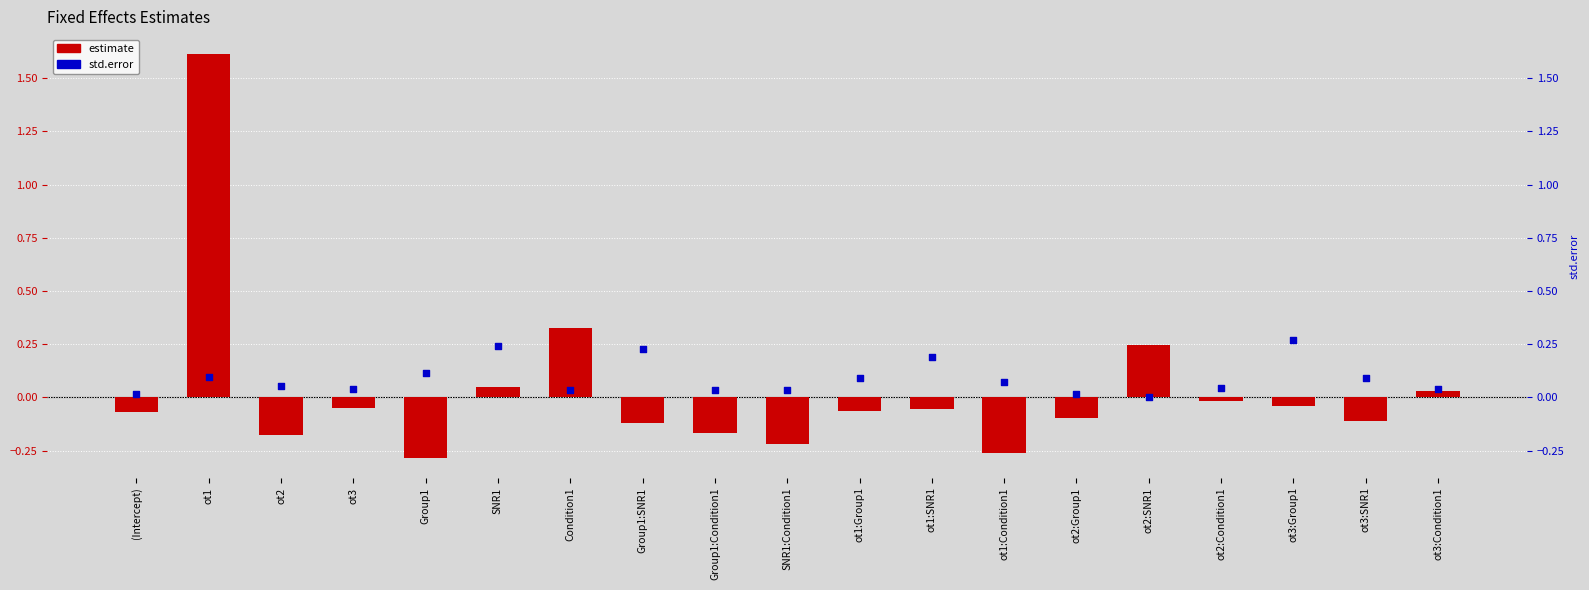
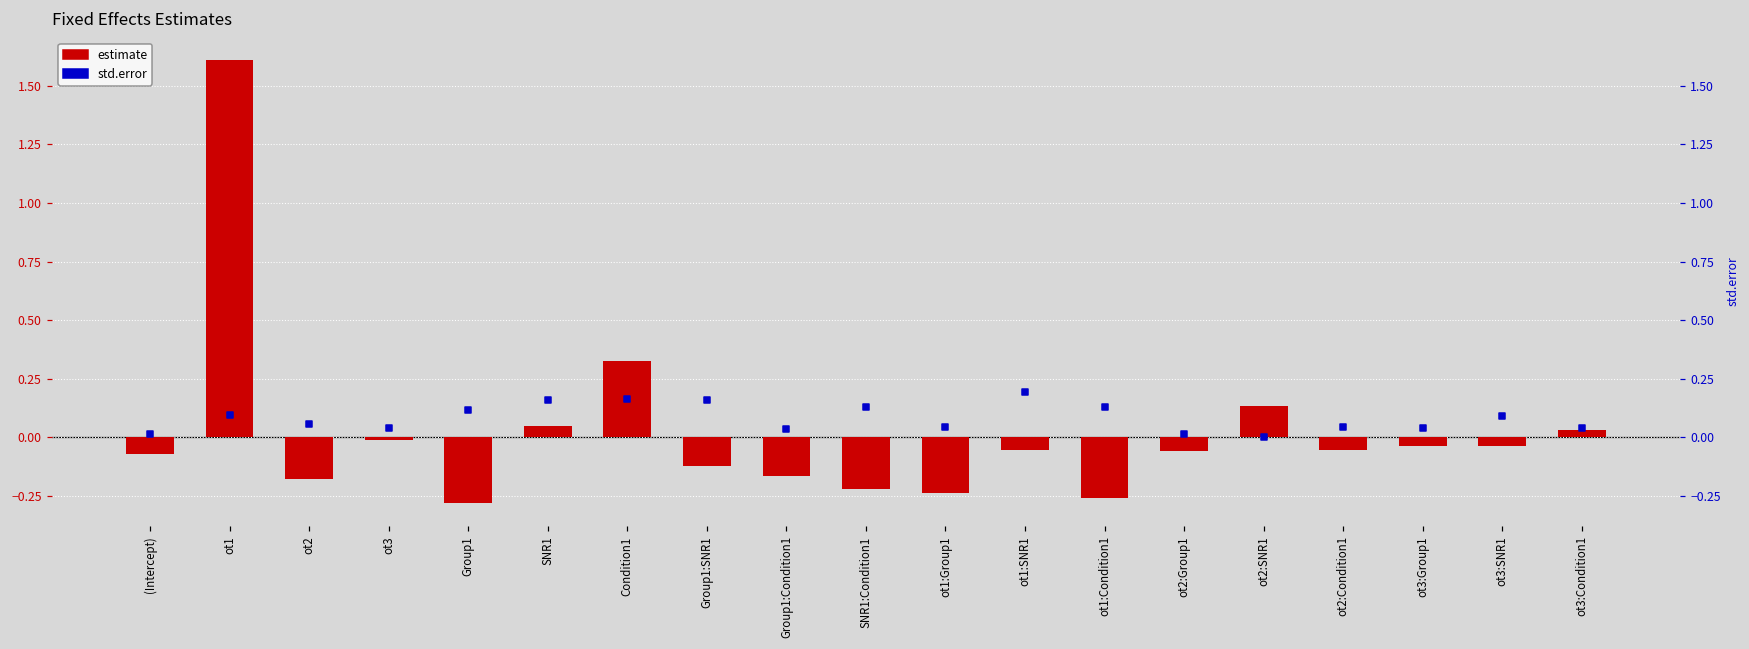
  {
    "estimate": {
      "(Intercept)": -0.07,
      "ot1": 1.61,
      "ot2": -0.18,
-     "ot3": -0.05,
+     "ot3": -0.01,
      "Group1": -0.28,
      "SNR1": 0.05,
      "Condition1": 0.32,
      "Group1:SNR1": -0.12,
      "Group1:Condition1": -0.17,
      "SNR1:Condition1": -0.22,
-     "ot1:Group1": -0.06,
+     "ot1:Group1": -0.24,
      "ot1:SNR1": -0.06,
      "ot1:Condition1": -0.26,
-     "ot2:Group1": -0.10,
-     "ot2:SNR1": 0.25,
-     "ot2:Condition1": -0.02,
+     "ot2:Group1": -0.06,
+     "ot2:SNR1": 0.13,
+     "ot2:Condition1": -0.06,
      "ot3:Group1": -0.04,
-     "ot3:SNR1": -0.11,
+     "ot3:SNR1": -0.04,
      "ot3:Condition1": 0.03
    },
    "std.error": {
-     "SNR1": 0.24,
-     "Condition1": 0.03,
-     "Group1:SNR1": 0.23,
-     "SNR1:Condition1": 0.03,
-     "ot1:Group1": 0.09,
-     "ot1:Condition1": 0.07,
-     "ot3:Group1": 0.27
+     "SNR1": 0.16,
+     "Condition1": 0.16,
+     "Group1:SNR1": 0.16,
+     "SNR1:Condition1": 0.13,
+     "ot1:Group1": 0.04,
+     "ot1:Condition1": 0.13,
+     "ot3:Group1": 0.04
    }
  }
